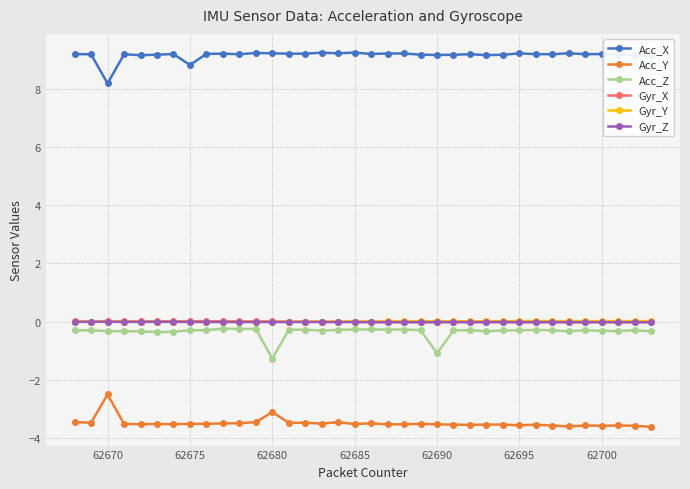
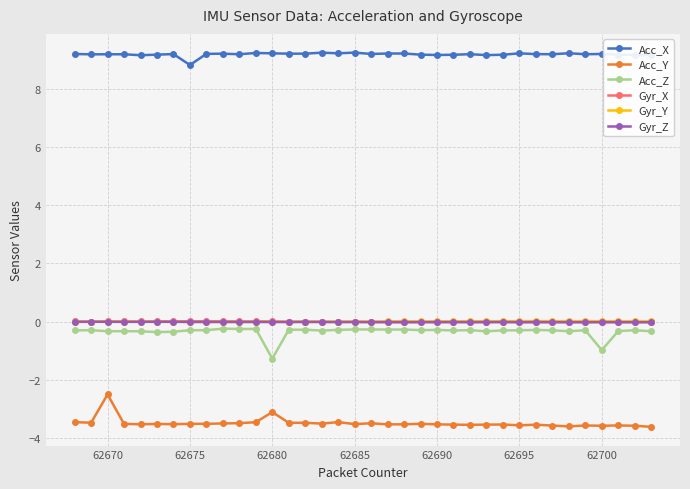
  {
    "Acc_X": {
-     "62670": 8.2,
+     "62670": 9.2,
      "62675": 8.8,
      "62680": 9.2,
      "62685": 9.2,
      "62690": 9.2,
      "62695": 9.2,
      "62700": 9.2
    },
    "Acc_Y": {
      "62670": -2.5,
      "62675": -3.5,
      "62680": -3.1,
      "62685": -3.5,
      "62690": -3.5,
      "62695": -3.6,
      "62700": -3.6
    },
    "Acc_Z": {
      "62670": -0.3,
      "62675": -0.3,
      "62680": -1.3,
      "62685": -0.3,
-     "62690": -1.1,
+     "62690": -0.3,
      "62695": -0.3,
-     "62700": -0.3
+     "62700": -1.0
    }
  }
